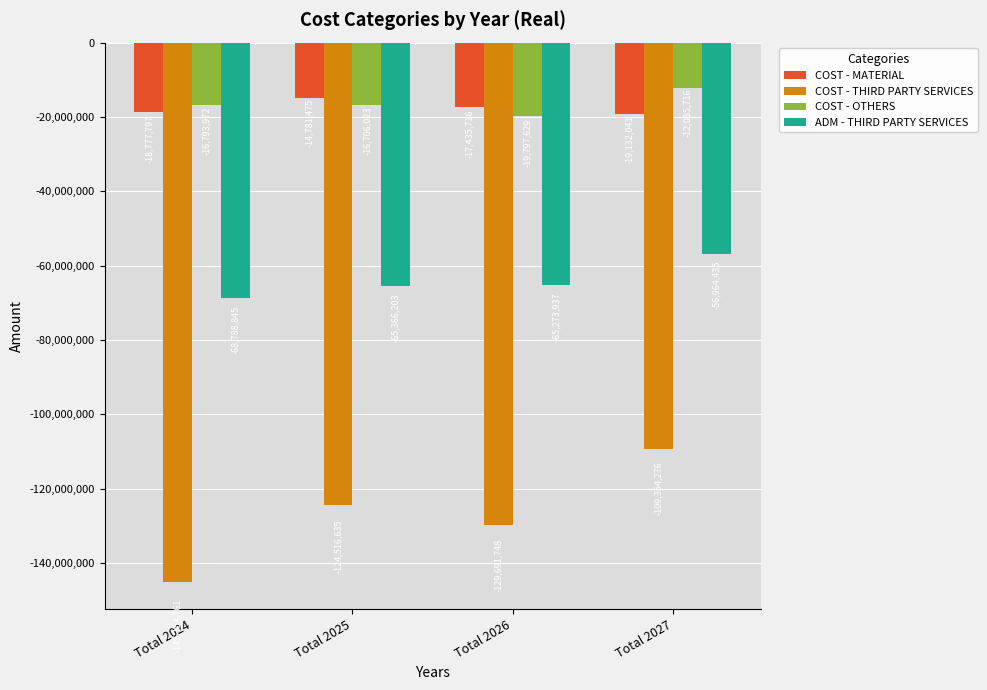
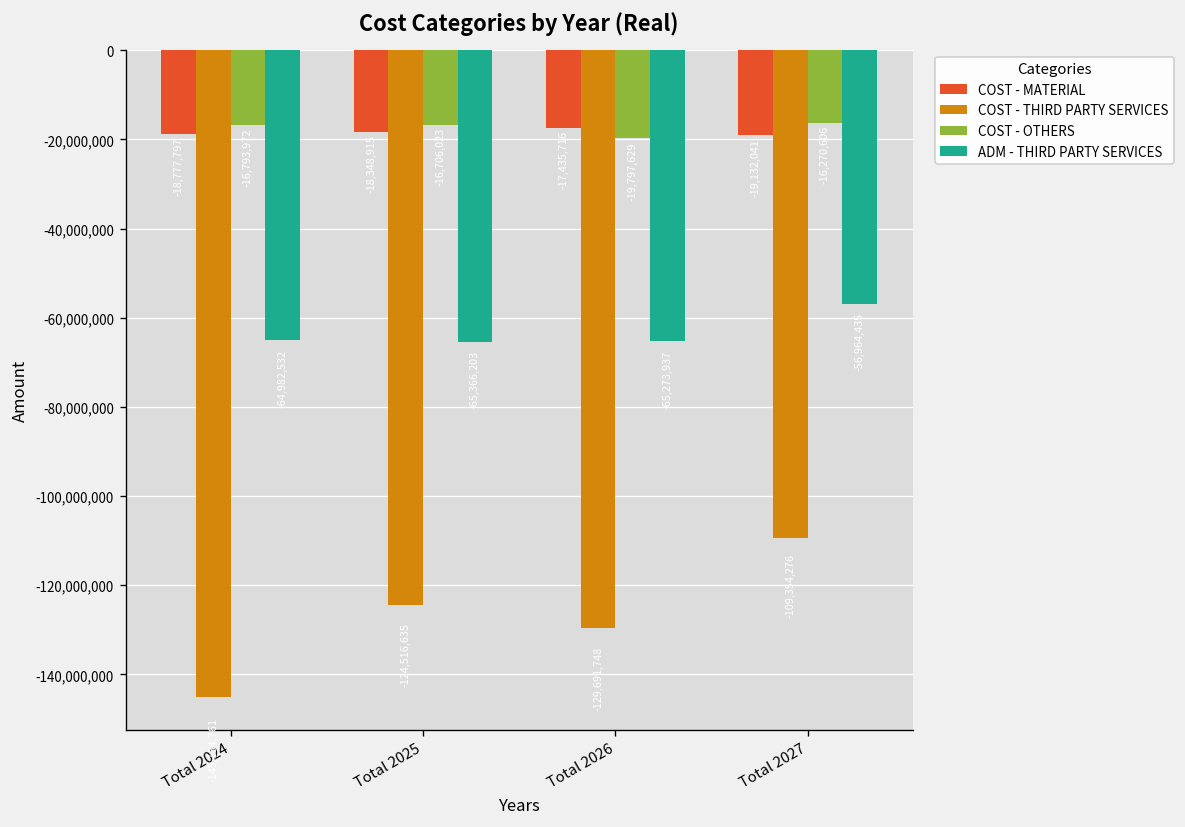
  {
    "COST - MATERIAL": {
      "Total 2024": "-19,000,000",
-     "Total 2025": "-15,000,000",
+     "Total 2025": "-18,000,000",
      "Total 2026": "-17,000,000",
      "Total 2027": "-19,000,000"
    },
    "COST - THIRD PARTY SERVICES": {
      "Total 2024": "-145,000,000",
      "Total 2025": "-125,000,000",
      "Total 2026": "-130,000,000",
      "Total 2027": "-109,000,000"
    },
    "COST - OTHERS": {
      "Total 2024": "-17,000,000",
      "Total 2025": "-17,000,000",
      "Total 2026": "-20,000,000",
-     "Total 2027": "-12,000,000"
+     "Total 2027": "-16,000,000"
    },
    "ADM - THIRD PARTY SERVICES": {
-     "Total 2024": "-69,000,000",
+     "Total 2024": "-65,000,000",
      "Total 2025": "-65,000,000",
      "Total 2026": "-65,000,000",
      "Total 2027": "-57,000,000"
    }
  }
